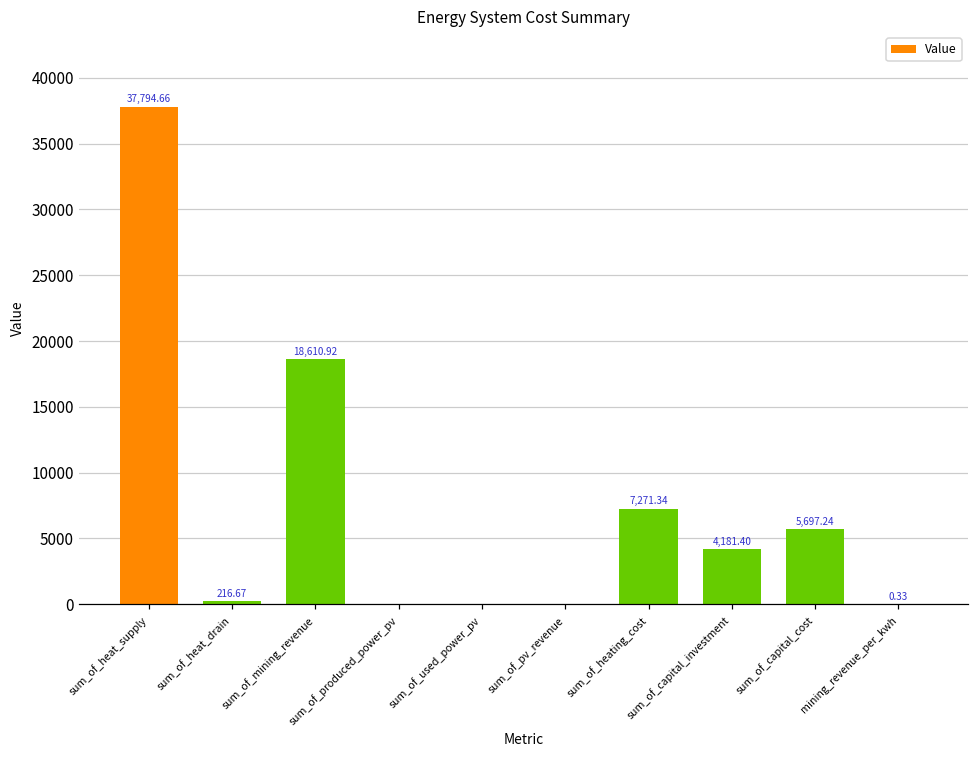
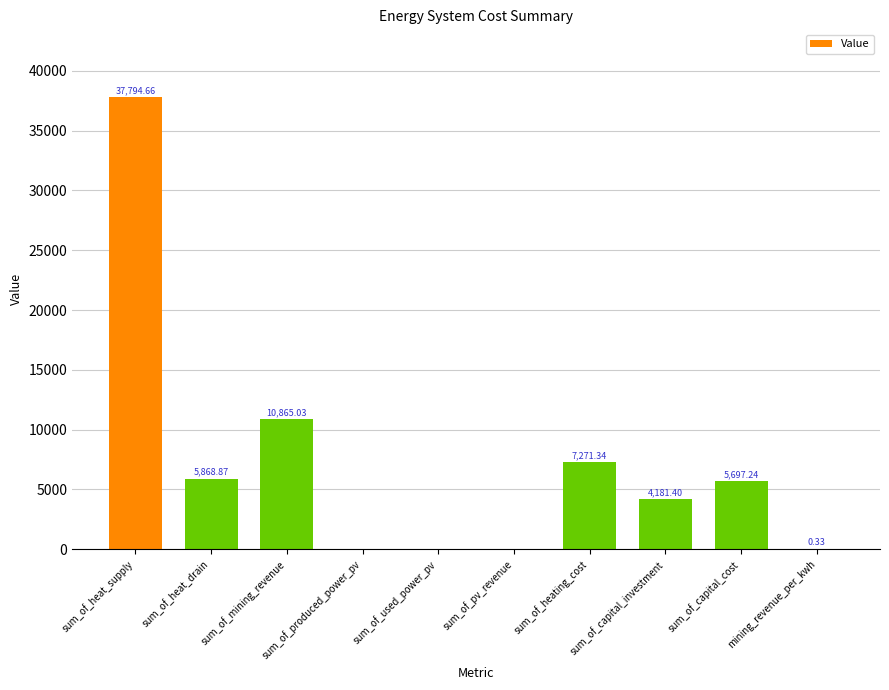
  {
    "sum_of_heat_supply": "37,794.66",
-   "sum_of_heat_drain": "216.67",
-   "sum_of_mining_revenue": "18,610.92",
+   "sum_of_heat_drain": "5,868.87",
+   "sum_of_mining_revenue": "10,865.03",
    "sum_of_heating_cost": "7,271.34",
    "sum_of_capital_investment": "4,181.40",
    "sum_of_capital_cost": "5,697.24",
    "mining_revenue_per_kwh": "0.33"
  }
